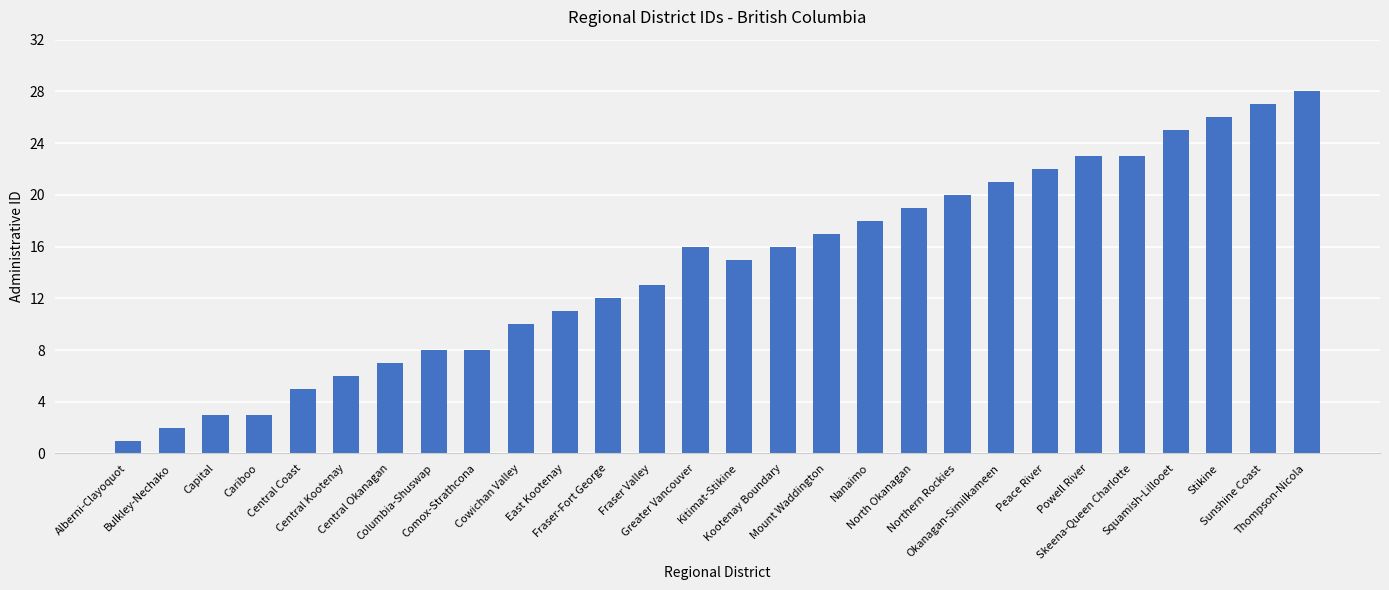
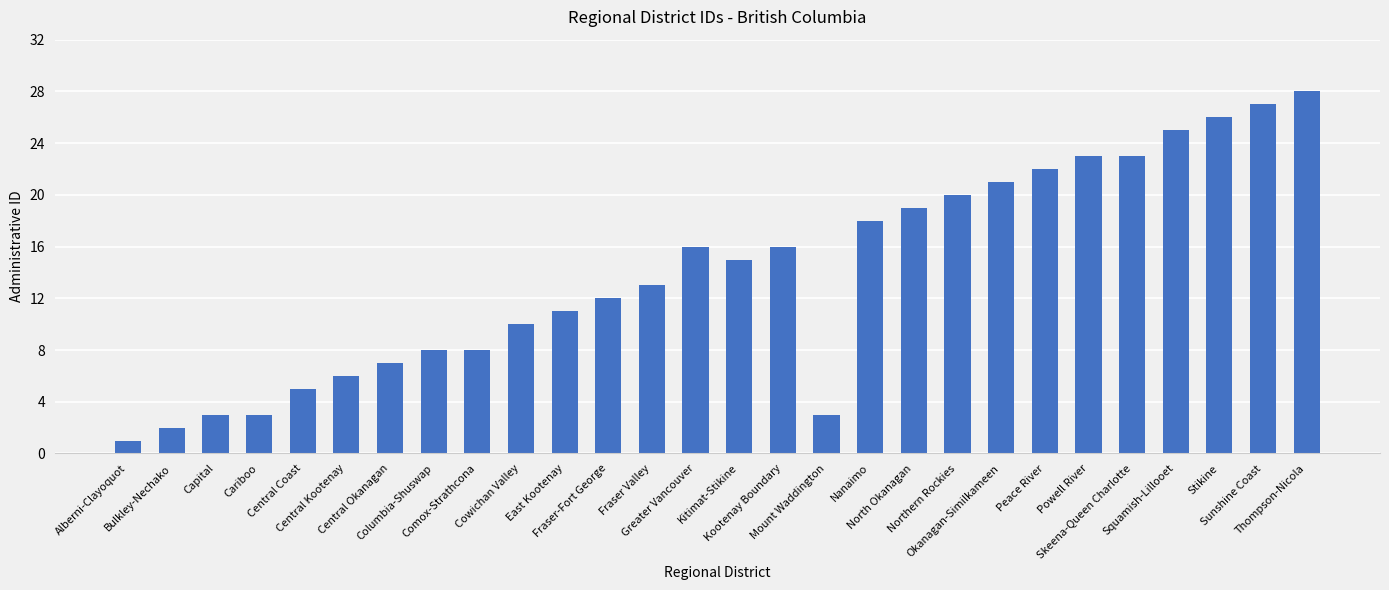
  {
    "Alberni-Clayoquot": 1,
    "Bulkley-Nechako": 2,
    "Capital": 3,
    "Cariboo": 3,
    "Central Coast": 5,
    "Central Kootenay": 6,
    "Central Okanagan": 7,
    "Columbia-Shuswap": 8,
    "Comox-Strathcona": 8,
    "Cowichan Valley": 10,
    "East Kootenay": 11,
    "Fraser-Fort George": 12,
    "Fraser Valley": 13,
    "Greater Vancouver": 16,
    "Kitimat-Stikine": 15,
    "Kootenay Boundary": 16,
-   "Mount Waddington": 17,
+   "Mount Waddington": 3,
    "Nanaimo": 18,
    "North Okanagan": 19,
    "Northern Rockies": 20,
    "Okanagan-Similkameen": 21,
    "Peace River": 22,
    "Powell River": 23,
    "Skeena-Queen Charlotte": 23,
    "Squamish-Lillooet": 25,
    "Stikine": 26,
    "Sunshine Coast": 27,
    "Thompson-Nicola": 28
  }
